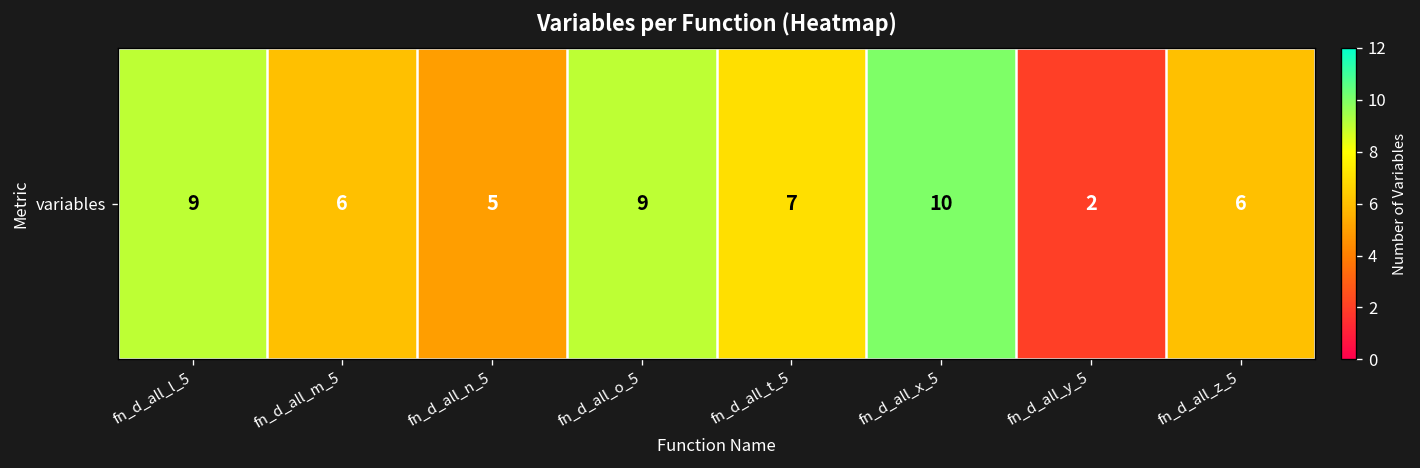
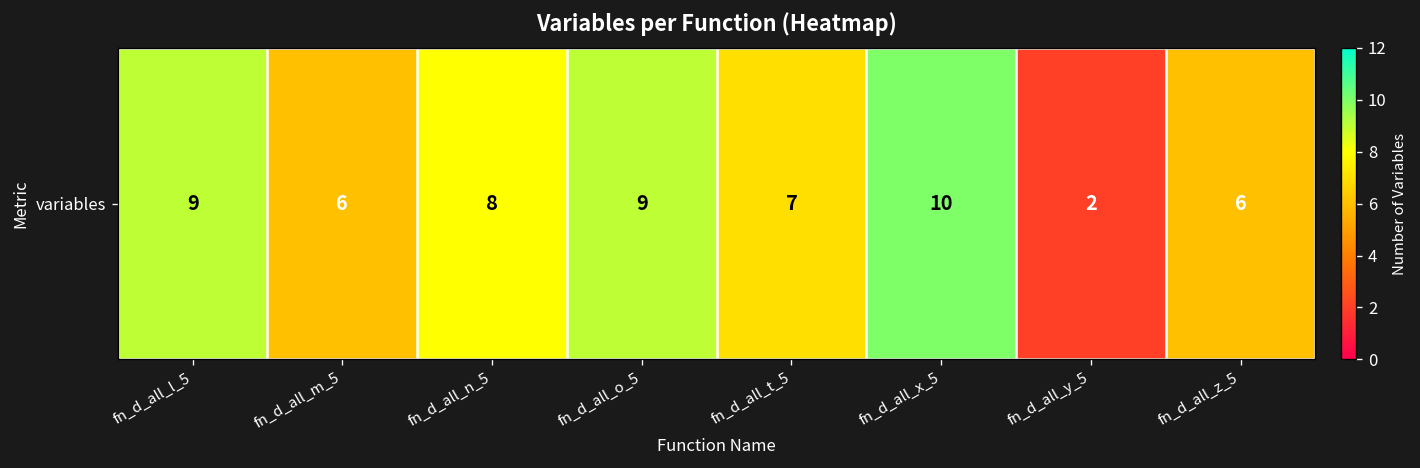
  {
    "variables": {
      "fn_d_all_l_5": 9,
      "fn_d_all_m_5": 6,
-     "fn_d_all_n_5": 5,
+     "fn_d_all_n_5": 8,
      "fn_d_all_o_5": 9,
      "fn_d_all_t_5": 7,
      "fn_d_all_x_5": 10,
      "fn_d_all_y_5": 2,
      "fn_d_all_z_5": 6
    }
  }
